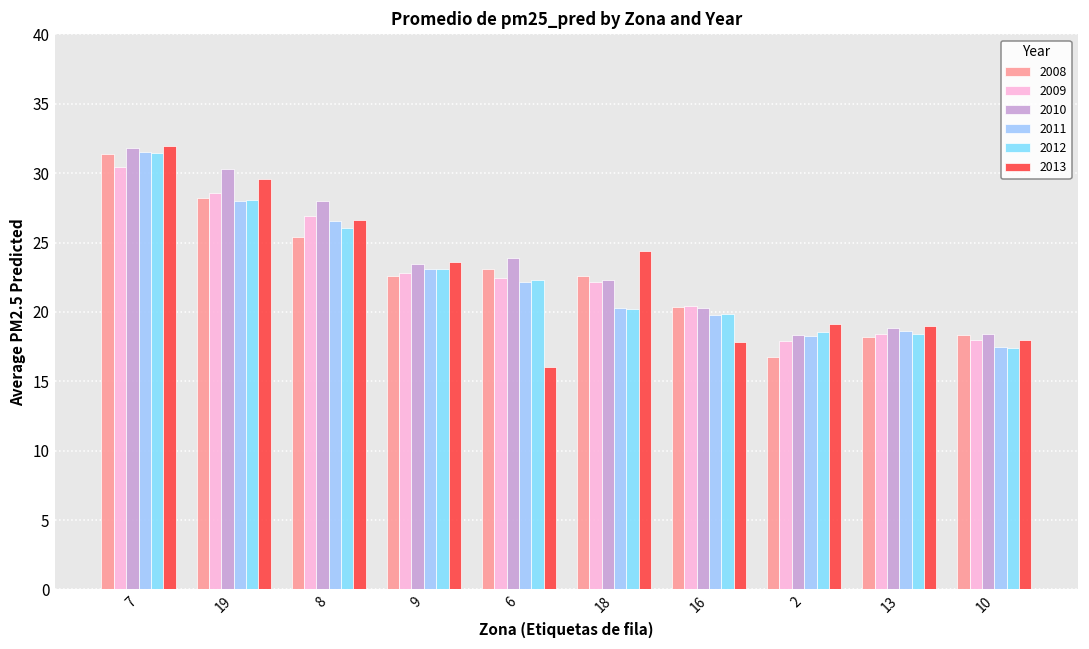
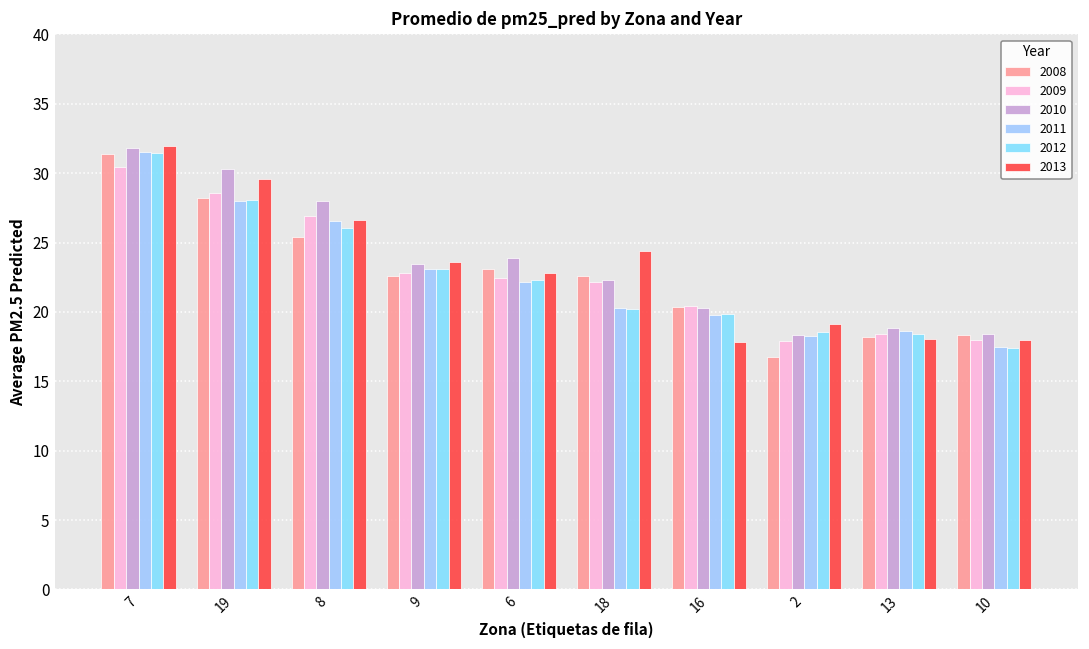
  {
    "2008": {
      "7": 31.4,
      "19": 28.2,
      "8": 25.4,
      "9": 22.6,
      "6": 23.1,
      "18": 22.6,
      "16": 20.3,
      "2": 16.8,
      "13": 18.2,
      "10": 18.4
    },
    "2013": {
      "7": 32.0,
      "19": 29.6,
      "8": 26.6,
      "9": 23.6,
-     "6": 16.1,
+     "6": 22.8,
      "18": 24.4,
      "16": 17.8,
      "2": 19.1,
-     "13": 19.0,
+     "13": 18.1,
      "10": 18.0
    }
  }
